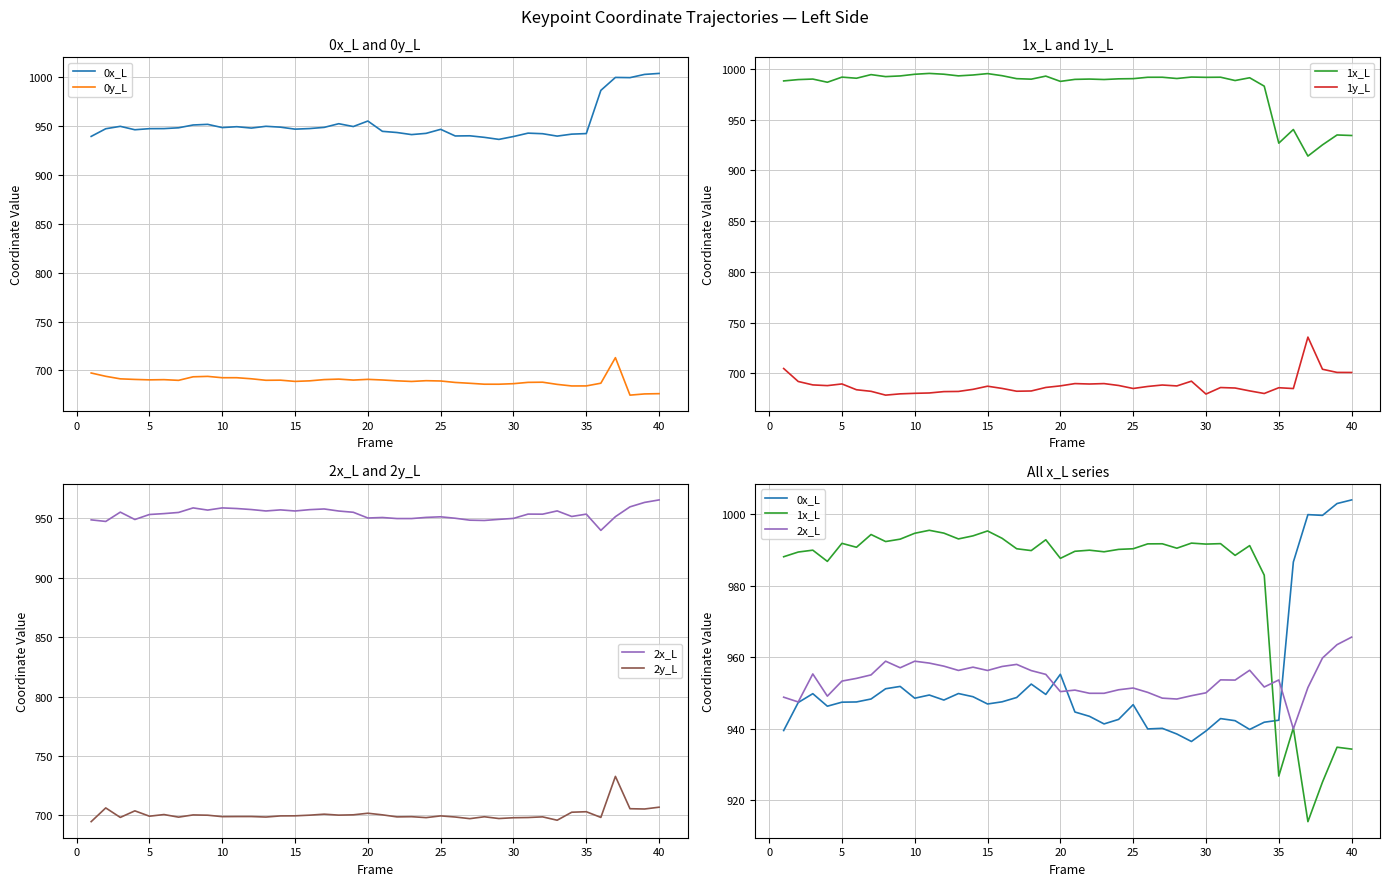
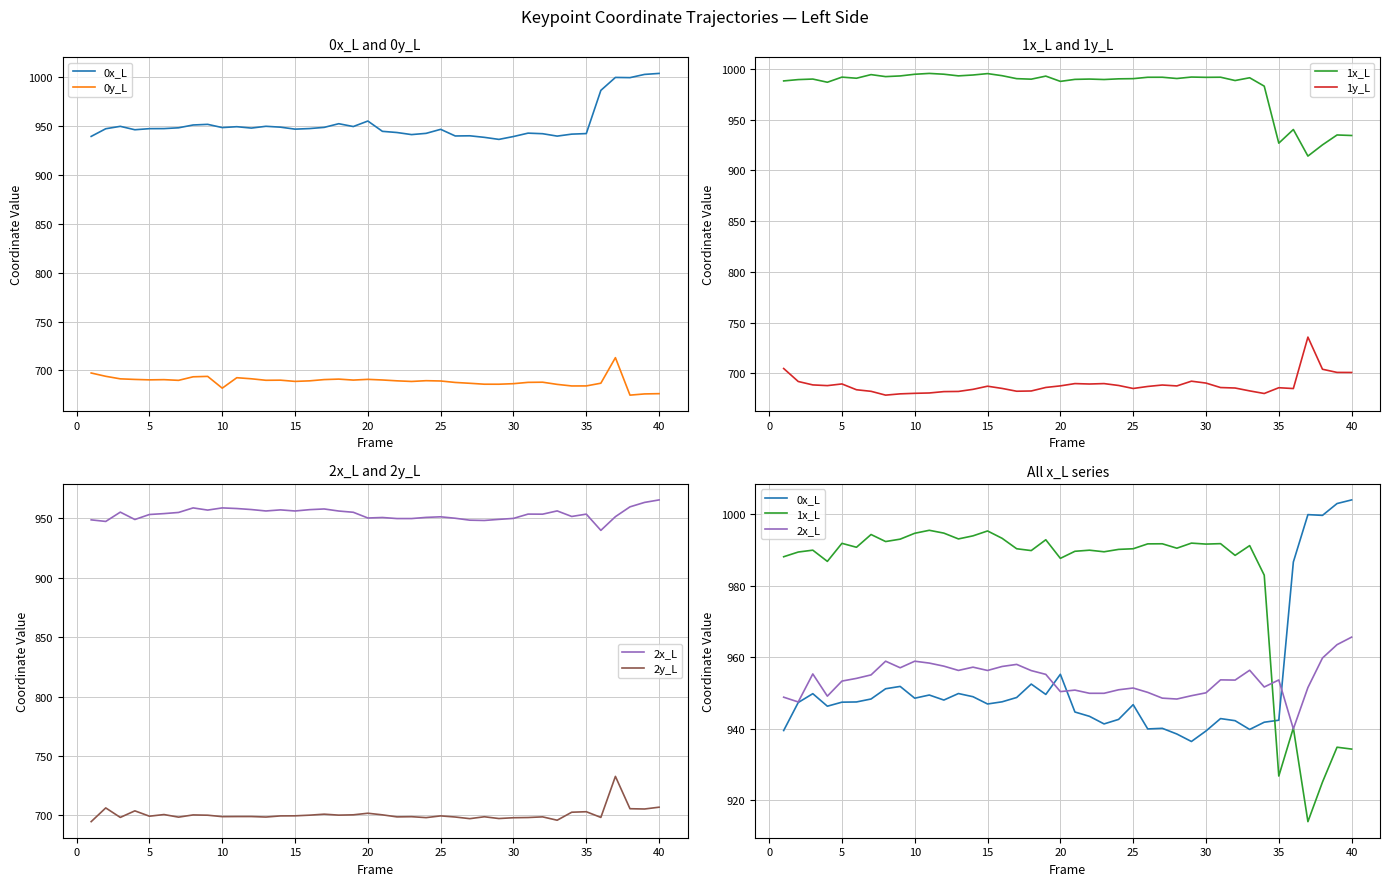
  {
    "0x_L and 0y_L": {
      "0x_L": {
        "5": 950,
        "10": 950,
        "15": 950,
        "20": 960,
        "25": 950,
        "30": 940,
        "35": 940,
        "40": 1000
      },
      "0y_L": {
        "5": 690,
-       "10": 690,
+       "10": 680,
        "15": 690,
        "20": 690,
        "25": 690,
        "30": 690,
        "35": 680,
        "40": 680
      }
    },
    "1x_L and 1y_L": {
      "1x_L": {
        "5": 992,
        "10": 995,
        "15": 995,
        "20": 988,
        "25": 990,
        "30": 992,
        "35": 927,
        "40": 934
      },
      "1y_L": {
        "5": 690,
        "10": 680,
        "15": 687,
        "20": 688,
        "25": 685,
-       "30": 680,
+       "30": 690,
        "35": 686,
        "40": 701
      }
    },
    "2x_L and 2y_L": {
      "2x_L": {
        "5": 953,
        "10": 959,
        "15": 956,
        "20": 950,
        "25": 951,
        "30": 950,
        "35": 954,
        "40": 966
      },
      "2y_L": {
        "5": 699,
        "10": 699,
        "15": 700,
        "20": 702,
        "25": 700,
        "30": 698,
        "35": 703,
        "40": 707
      }
    },
    "All x_L series": {
      "0x_L": {
        "5": 947,
        "10": 949,
        "15": 947,
        "20": 955,
        "25": 947,
        "30": 939,
        "35": 942,
        "40": 1004
      },
      "1x_L": {
        "5": 992,
        "10": 995,
        "15": 995,
        "20": 988,
        "25": 990,
        "30": 992,
        "35": 927,
        "40": 934
      },
      "2x_L": {
        "5": 953,
        "10": 959,
        "15": 956,
        "20": 950,
        "25": 951,
        "30": 950,
        "35": 954,
        "40": 966
      }
    }
  }
